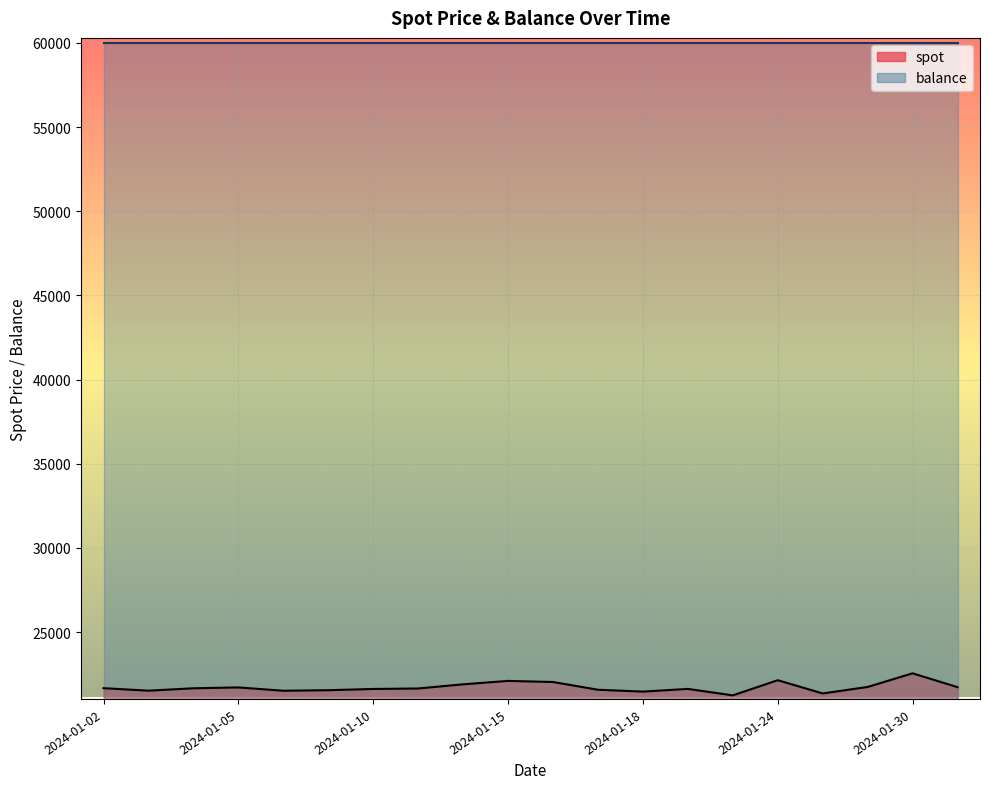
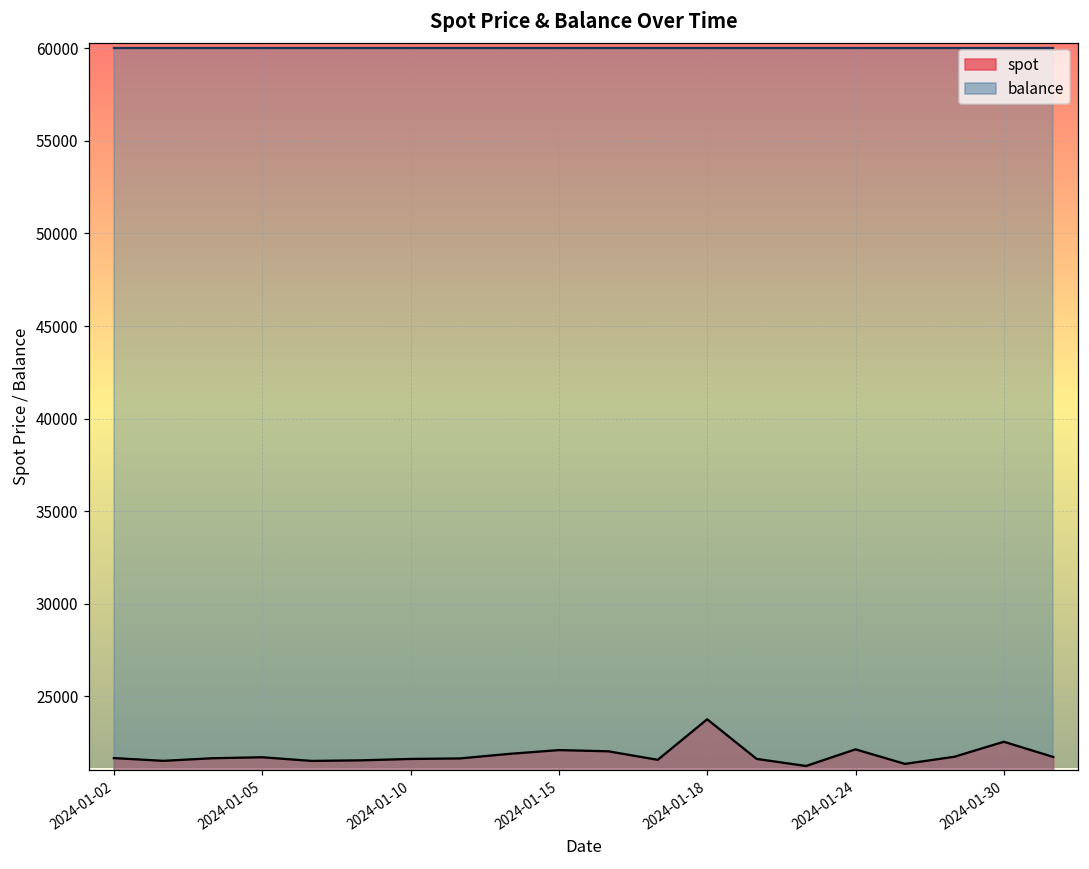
  {
    "spot": {
      "2024-01-02": 21700,
      "2024-01-05": 21700,
      "2024-01-10": 21600,
      "2024-01-15": 22100,
-     "2024-01-18": 21500,
+     "2024-01-18": 23800,
      "2024-01-24": 22100,
      "2024-01-30": 22500
    },
    "balance": {
      "2024-01-02": 60000,
      "2024-01-05": 60000,
      "2024-01-10": 60000,
      "2024-01-15": 60000,
      "2024-01-18": 60000,
      "2024-01-24": 60000,
      "2024-01-30": 60000
    }
  }
